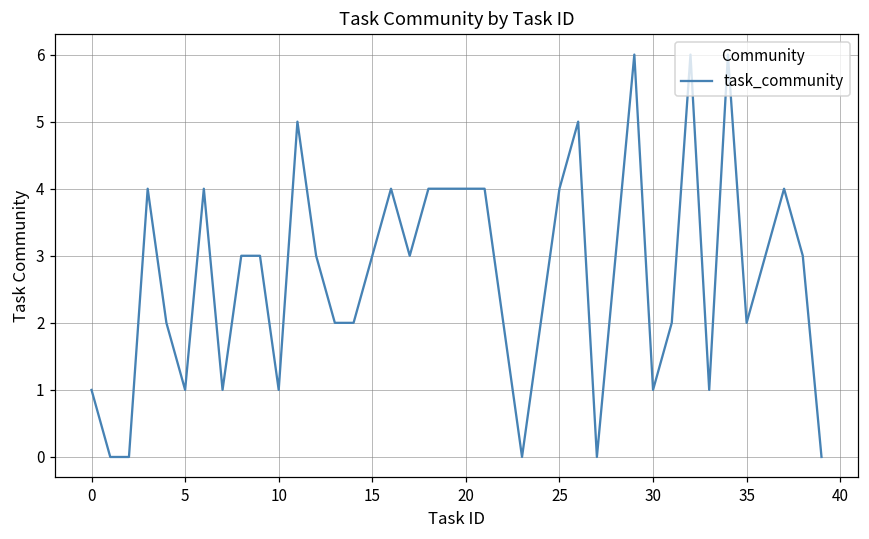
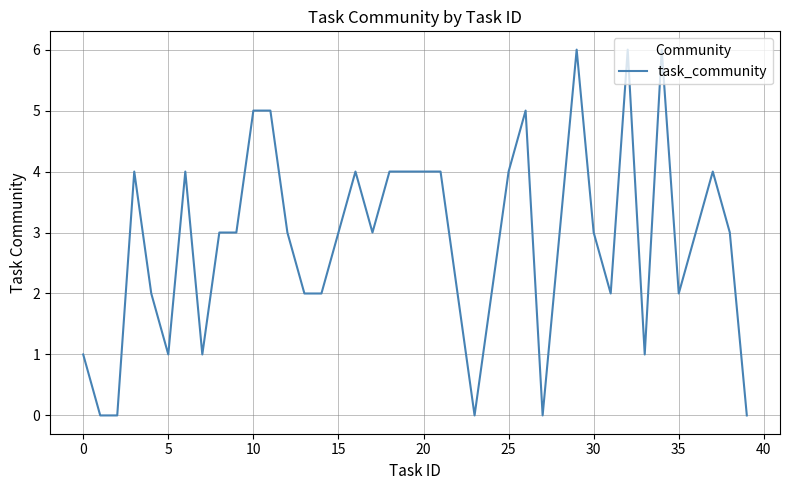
  {
    "0": 1,
    "5": 1,
-   "10": 1,
+   "10": 5,
    "15": 3,
    "20": 4,
    "25": 4,
-   "30": 1,
+   "30": 3,
    "35": 2
  }
